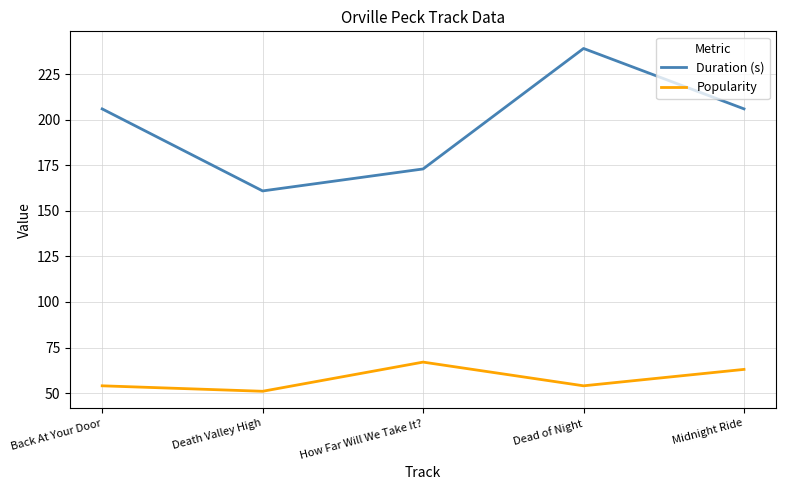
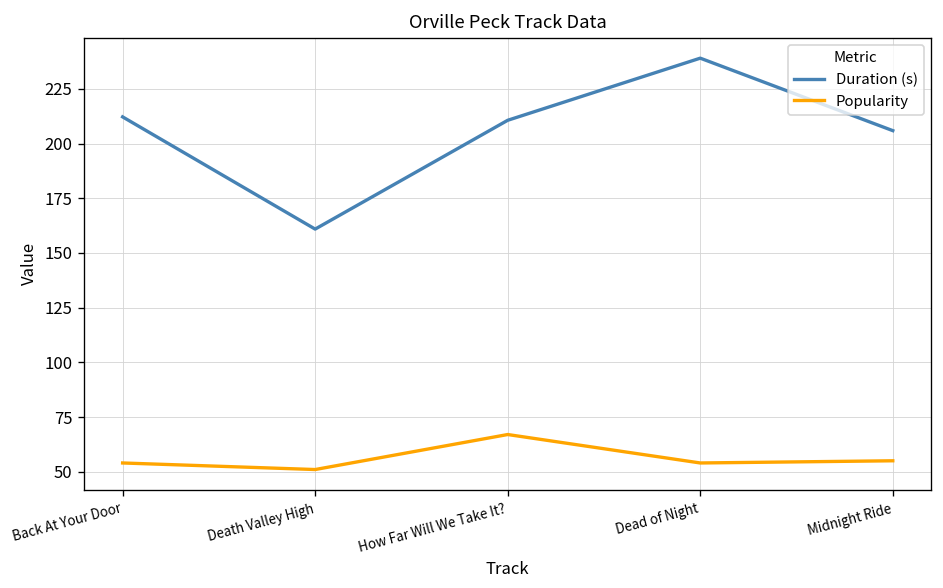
  {
    "Duration (s)": {
-     "Back At Your Door": 206,
+     "Back At Your Door": 212,
      "Death Valley High": 161,
-     "How Far Will We Take It?": 173,
+     "How Far Will We Take It?": 211,
      "Dead of Night": 239,
      "Midnight Ride": 206
    },
    "Popularity": {
      "Back At Your Door": 54,
      "Death Valley High": 51,
      "How Far Will We Take It?": 67,
      "Dead of Night": 54,
-     "Midnight Ride": 63
+     "Midnight Ride": 55
    }
  }
